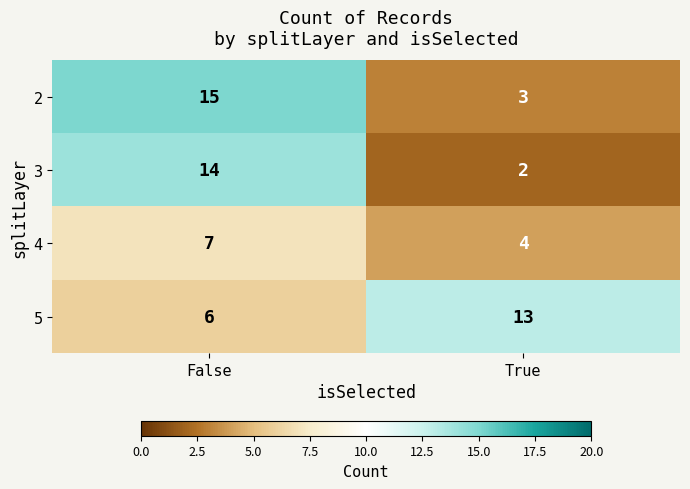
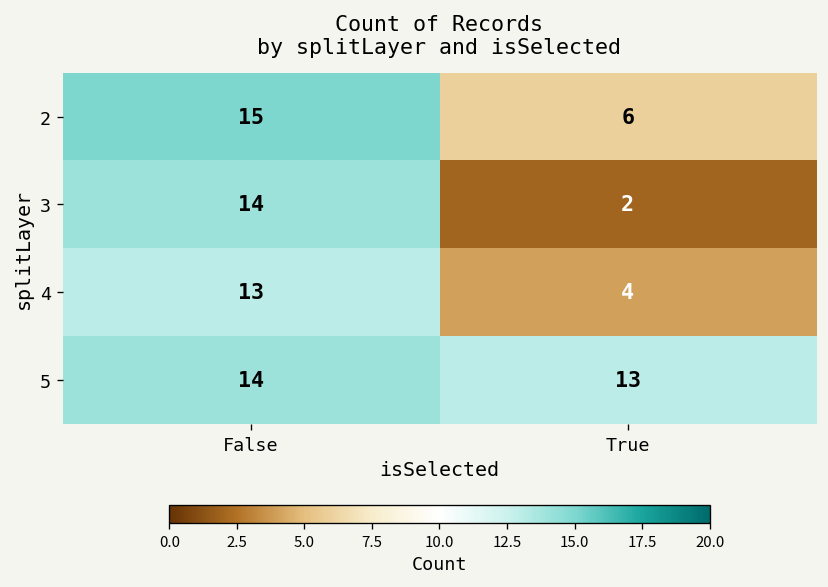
  {
    "2": {
      "False": 15,
-     "True": 3
+     "True": 6
    },
    "3": {
      "False": 14,
      "True": 2
    },
    "4": {
-     "False": 7,
+     "False": 13,
      "True": 4
    },
    "5": {
-     "False": 6,
+     "False": 14,
      "True": 13
    }
  }
